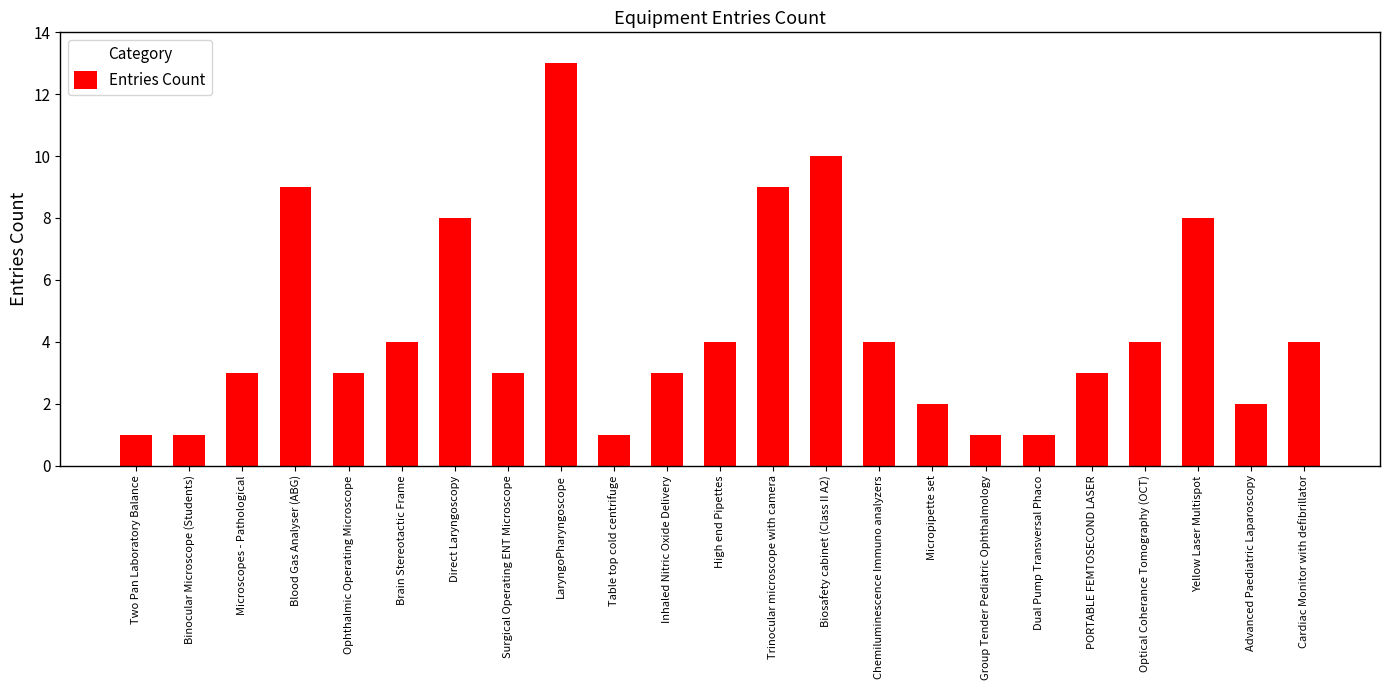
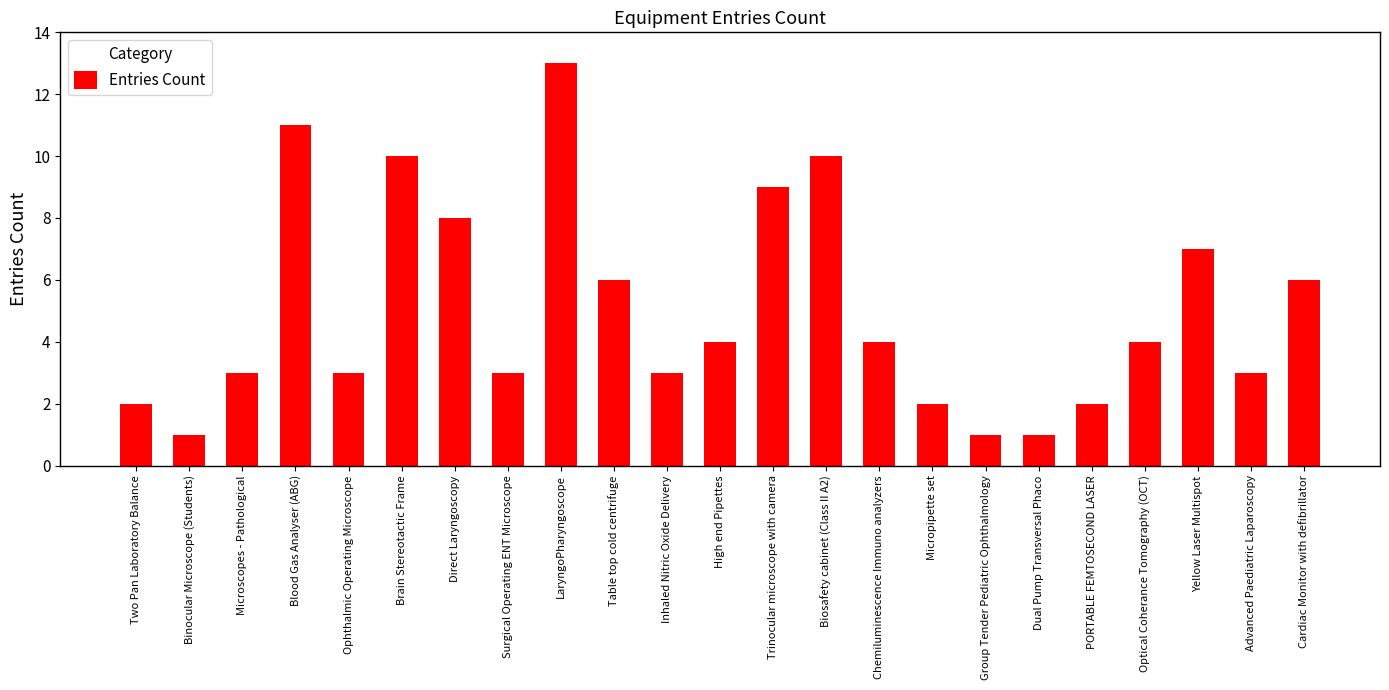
  {
-   "Two Pan Laboratory Balance": 1,
+   "Two Pan Laboratory Balance": 2,
    "Binocular Microscope (Students)": 1,
    "Microscopes - Pathological": 3,
-   "Blood Gas Analyser (ABG)": 9,
+   "Blood Gas Analyser (ABG)": 11,
    "Ophthalmic Operating Microscope": 3,
-   "Brain Stereotactic Frame": 4,
+   "Brain Stereotactic Frame": 10,
    "Direct Laryngoscopy": 8,
    "Surgical Operating ENT Microscope": 3,
    "LaryngoPharyngoscope": 13,
-   "Table top cold centrifuge": 1,
+   "Table top cold centrifuge": 6,
    "Inhaled Nitric Oxide Delivery": 3,
    "High end Pipettes": 4,
    "Trinocular microscope with camera": 9,
    "Biosafety cabinet (Class II A2)": 10,
    "Chemiluminescence Immuno analyzers": 4,
    "Micropipette set": 2,
    "Group Tender Pediatric Ophthalmology": 1,
    "Dual Pump Transversal Phaco": 1,
-   "PORTABLE FEMTOSECOND LASER": 3,
+   "PORTABLE FEMTOSECOND LASER": 2,
    "Optical Coherance Tomography (OCT)": 4,
-   "Yellow Laser Multispot": 8,
-   "Advanced Paediatric Laparoscopy": 2,
-   "Cardiac Monitor with defibrillator": 4
+   "Yellow Laser Multispot": 7,
+   "Advanced Paediatric Laparoscopy": 3,
+   "Cardiac Monitor with defibrillator": 6
  }
